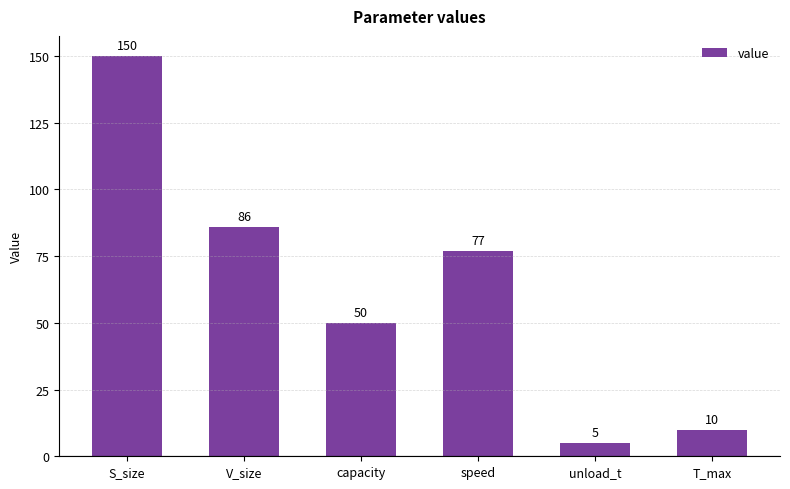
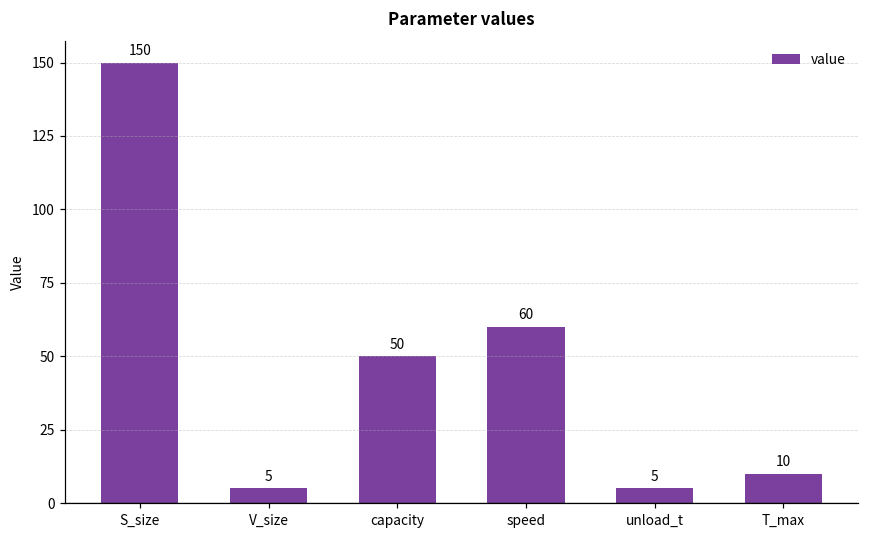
  {
    "S_size": 150,
-   "V_size": 86,
+   "V_size": 5,
    "capacity": 50,
-   "speed": 77,
+   "speed": 60,
    "unload_t": 5,
    "T_max": 10
  }
